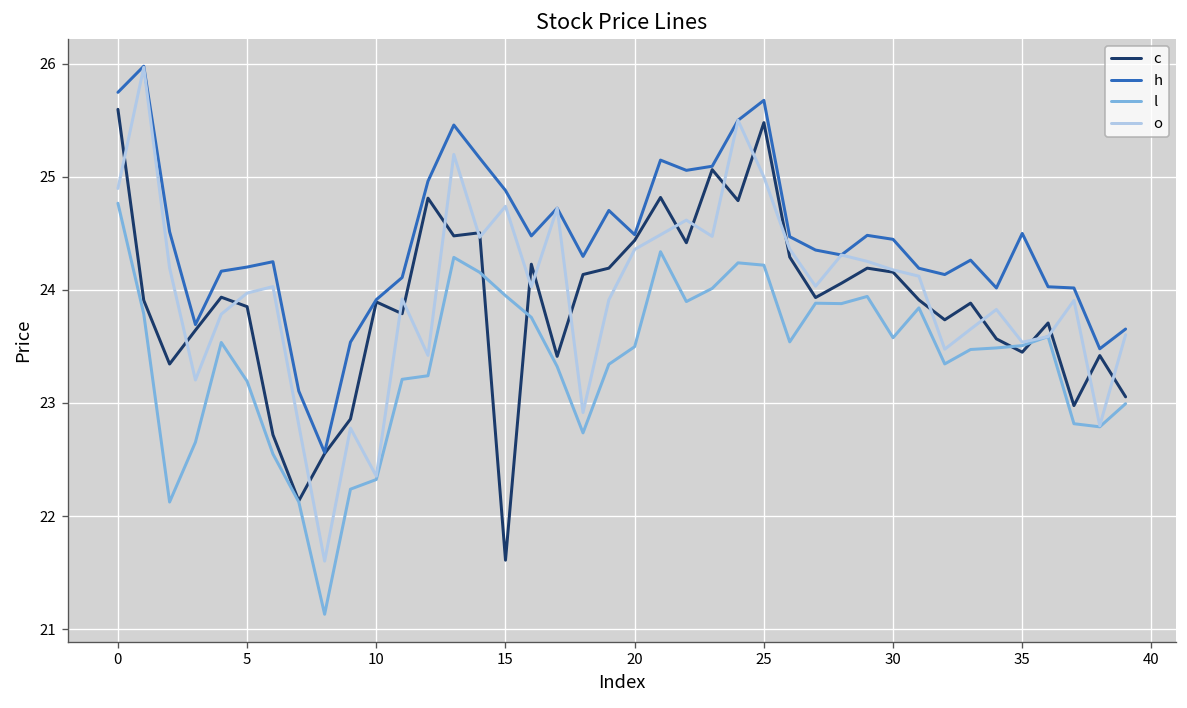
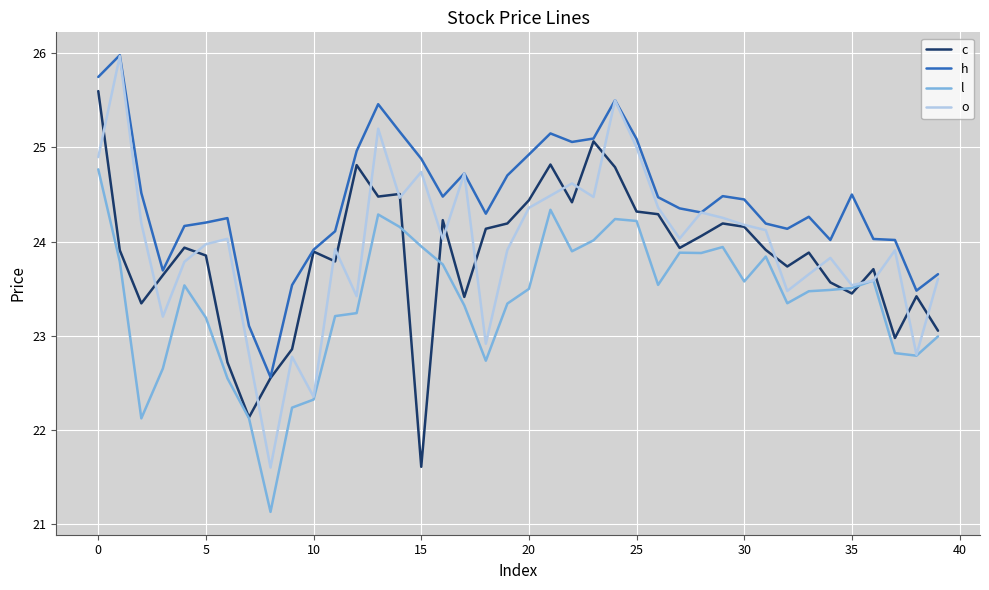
  {
    "c": {
      "0": 25.6,
      "5": 23.9,
      "15": 21.6,
      "20": 24.4,
-     "25": 25.5,
+     "25": 24.3,
      "35": 23.4
    },
    "h": {
      "0": 25.7,
      "5": 24.2,
      "15": 24.9,
-     "20": 24.5,
-     "25": 25.7,
+     "20": 24.9,
+     "25": 25.1,
      "30": 24.4,
      "35": 24.5
    }
  }
